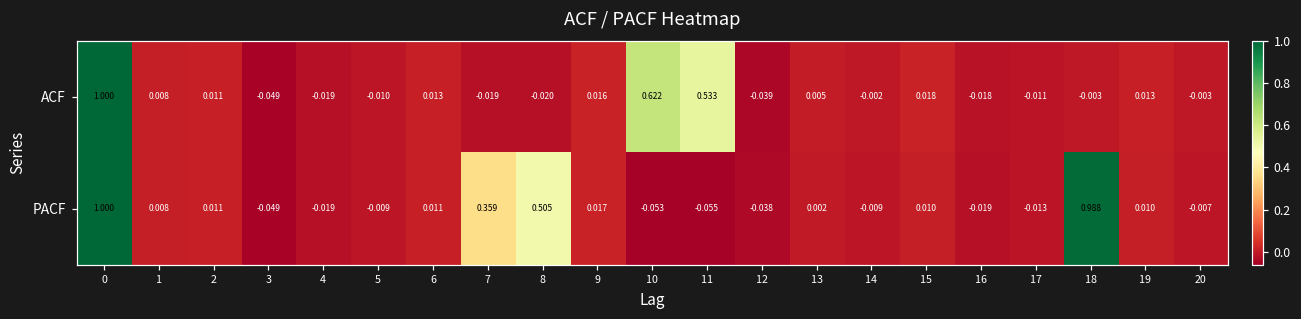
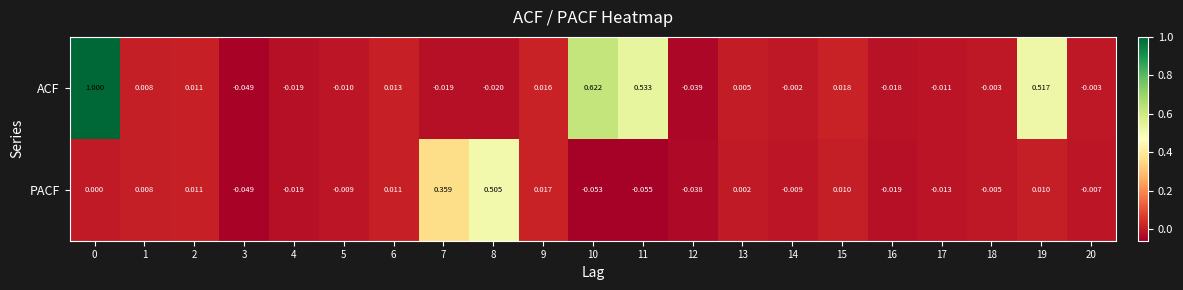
  {
    "ACF": {
      "0": 1.000,
      "1": 0.008,
      "2": 0.011,
      "3": -0.049,
      "4": -0.019,
      "5": -0.010,
      "6": 0.013,
      "7": -0.019,
      "8": -0.020,
      "9": 0.016,
      "10": 0.622,
      "11": 0.533,
      "12": -0.039,
      "13": 0.005,
      "14": -0.002,
      "15": 0.018,
      "16": -0.018,
      "17": -0.011,
      "18": -0.003,
-     "19": 0.013,
+     "19": 0.517,
      "20": -0.003
    },
    "PACF": {
-     "0": 1.000,
+     "0": 0.000,
      "1": 0.008,
      "2": 0.011,
      "3": -0.049,
      "4": -0.019,
      "5": -0.009,
      "6": 0.011,
      "7": 0.359,
      "8": 0.505,
      "9": 0.017,
      "10": -0.053,
      "11": -0.055,
      "12": -0.038,
      "13": 0.002,
      "14": -0.009,
      "15": 0.010,
      "16": -0.019,
      "17": -0.013,
-     "18": 0.988,
+     "18": -0.005,
      "19": 0.010,
      "20": -0.007
    }
  }
